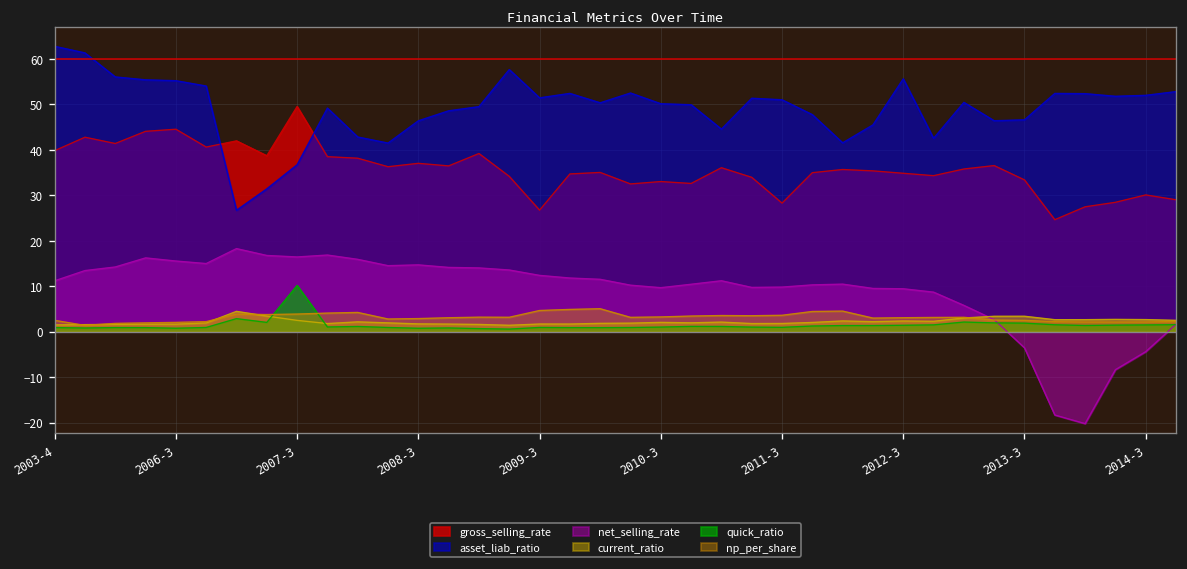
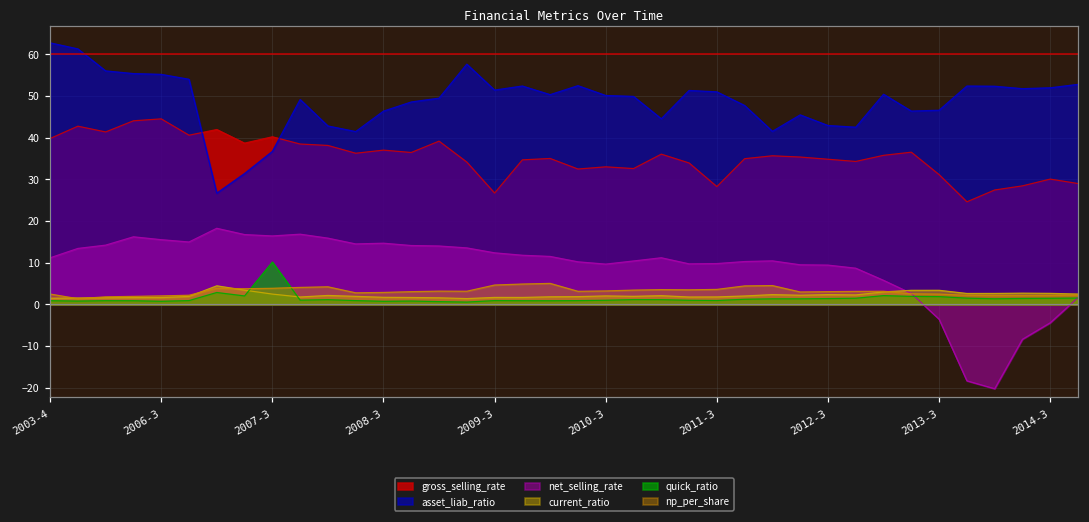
  {
    "gross_selling_rate": {
      "2003-4": 40,
      "2006-3": 45,
-     "2007-3": 50,
+     "2007-3": 40,
      "2008-3": 37,
      "2009-3": 27,
      "2010-3": 33,
      "2011-3": 28,
      "2012-3": 35,
-     "2013-3": 33,
+     "2013-3": 31,
      "2014-3": 30
    },
    "asset_liab_ratio": {
      "2003-4": 63,
      "2006-3": 55,
      "2007-3": 37,
      "2008-3": 46,
      "2009-3": 51,
      "2010-3": 50,
      "2011-3": 51,
-     "2012-3": 56,
+     "2012-3": 43,
      "2013-3": 47,
      "2014-3": 52
    },
    "quick_ratio": {
      "2006-3": 1,
      "2007-3": 10,
      "2008-3": 1,
      "2009-3": 1,
      "2010-3": 1,
      "2011-3": 1,
      "2012-3": 1
    }
  }
